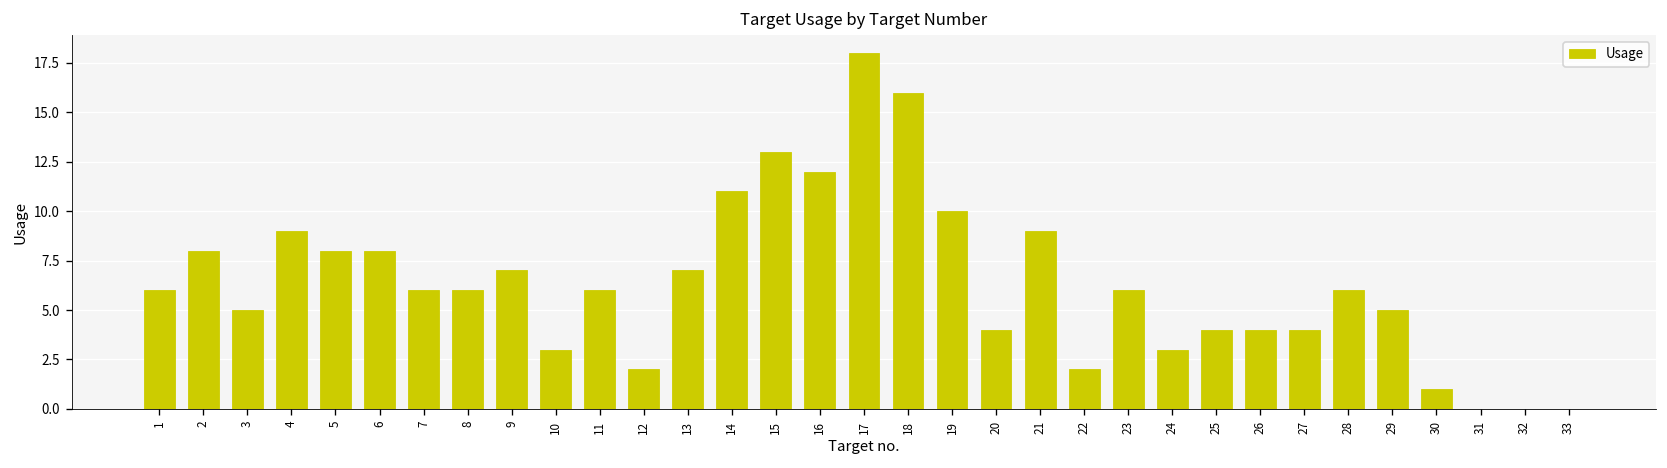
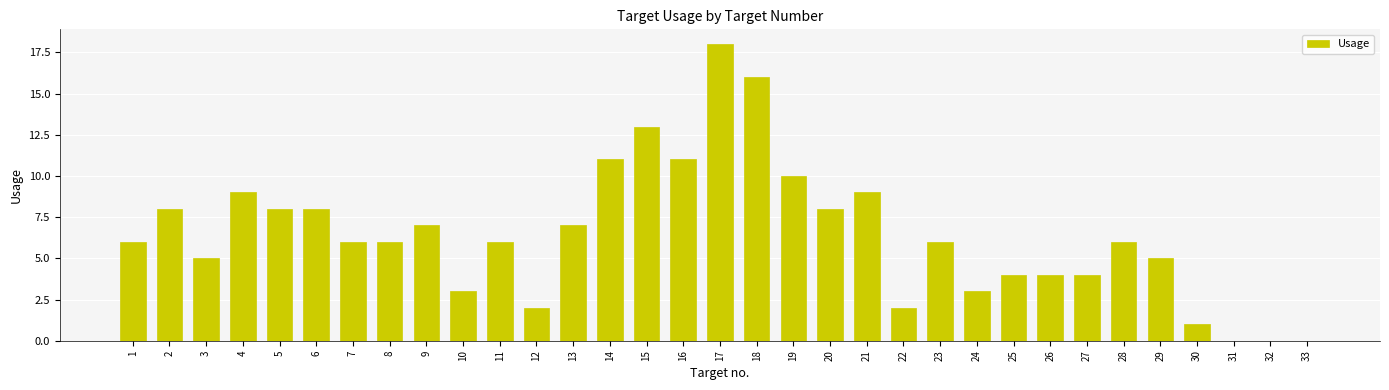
  {
    "1": 6,
    "2": 8,
    "3": 5,
    "4": 9,
    "5": 8,
    "6": 8,
    "7": 6,
    "8": 6,
    "9": 7,
    "10": 3,
    "11": 6,
    "12": 2,
    "13": 7,
    "14": 11,
    "15": 13,
-   "16": 12,
+   "16": 11,
    "17": 18,
    "18": 16,
    "19": 10,
-   "20": 4,
+   "20": 8,
    "21": 9,
    "22": 2,
    "23": 6,
    "24": 3,
    "25": 4,
    "26": 4,
    "27": 4,
    "28": 6,
    "29": 5,
    "30": 1,
    "31": 0,
    "32": 0,
    "33": 0
  }
